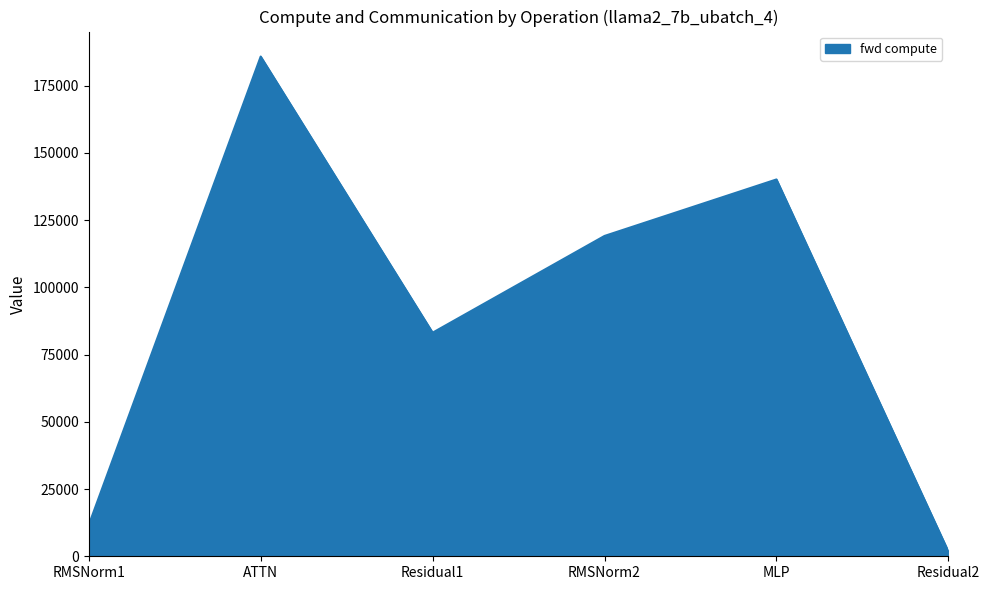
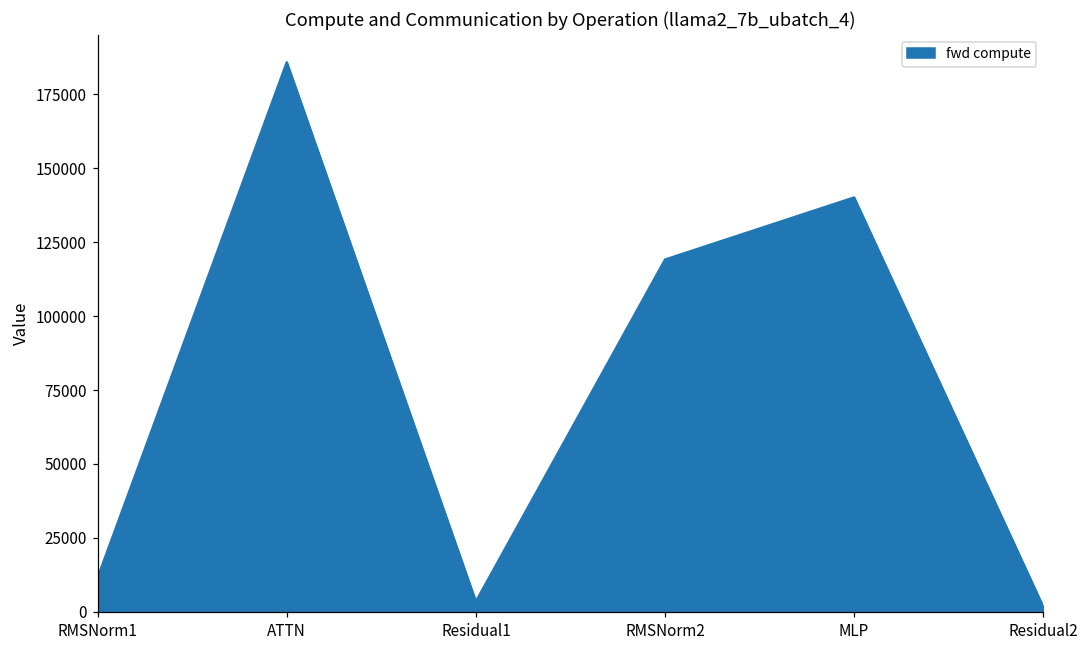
  {
    "RMSNorm1": 12000,
    "ATTN": 186000,
-   "Residual1": 83000,
+   "Residual1": 4000,
    "RMSNorm2": 119000,
    "MLP": 140000,
    "Residual2": 2000
  }
